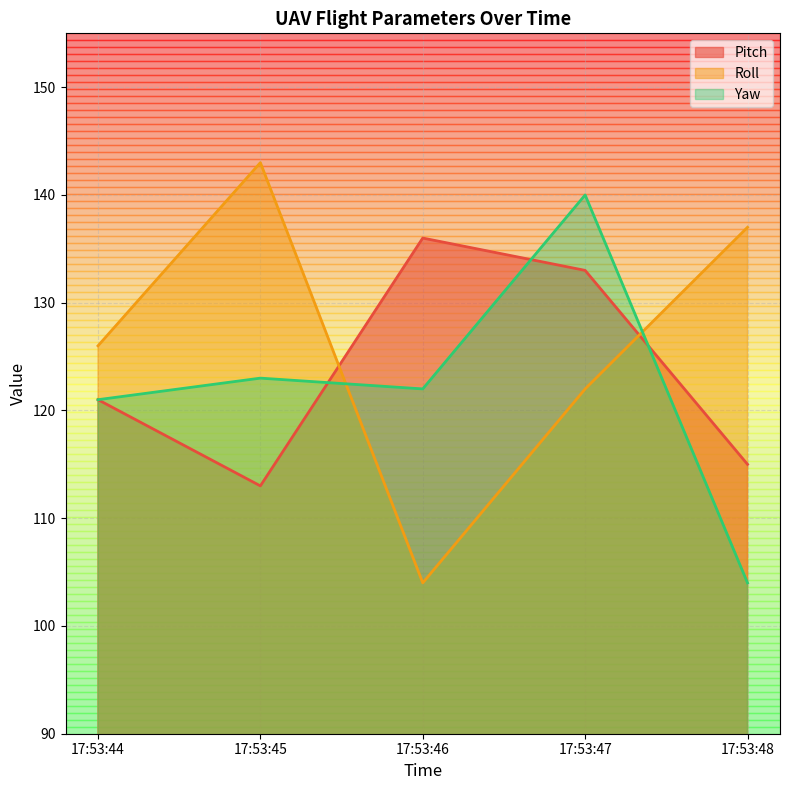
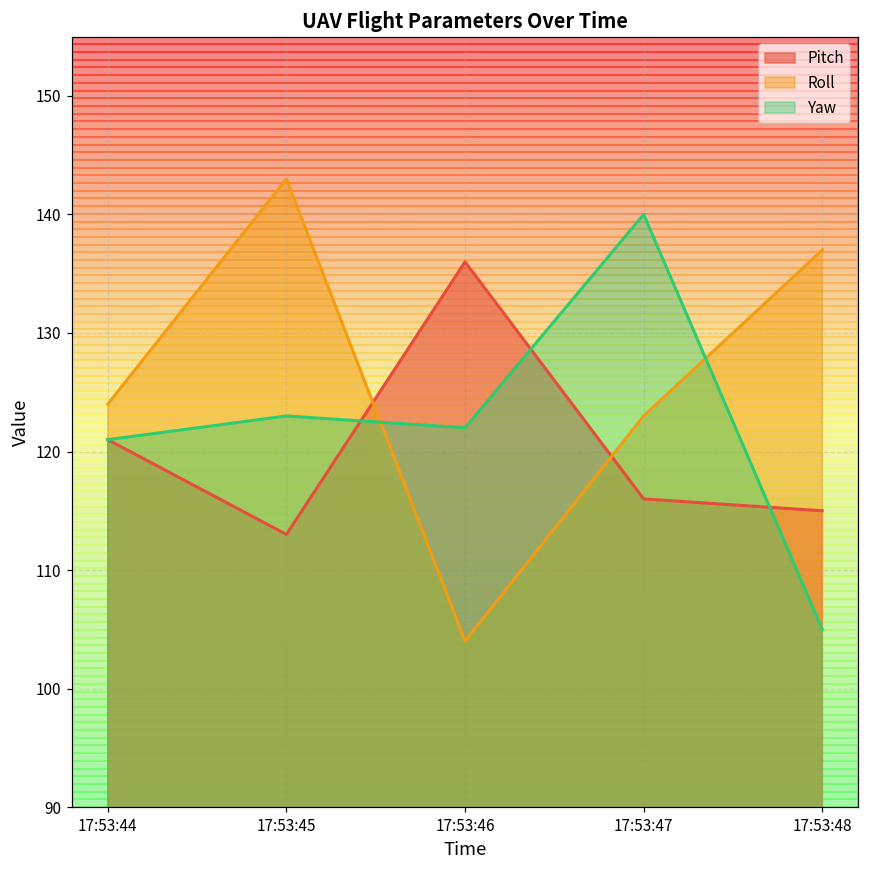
  {
    "Pitch": {
      "17:53:45": 113,
      "17:53:46": 136,
-     "17:53:47": 133,
+     "17:53:47": 116,
      "17:53:48": 115
    },
    "Roll": {
-     "17:53:44": 126,
+     "17:53:44": 124,
      "17:53:45": 143,
      "17:53:46": 104,
-     "17:53:47": 122,
+     "17:53:47": 123,
      "17:53:48": 137
    },
    "Yaw": {
      "17:53:45": 123,
      "17:53:46": 122,
      "17:53:47": 140,
-     "17:53:48": 104
+     "17:53:48": 105
    }
  }
